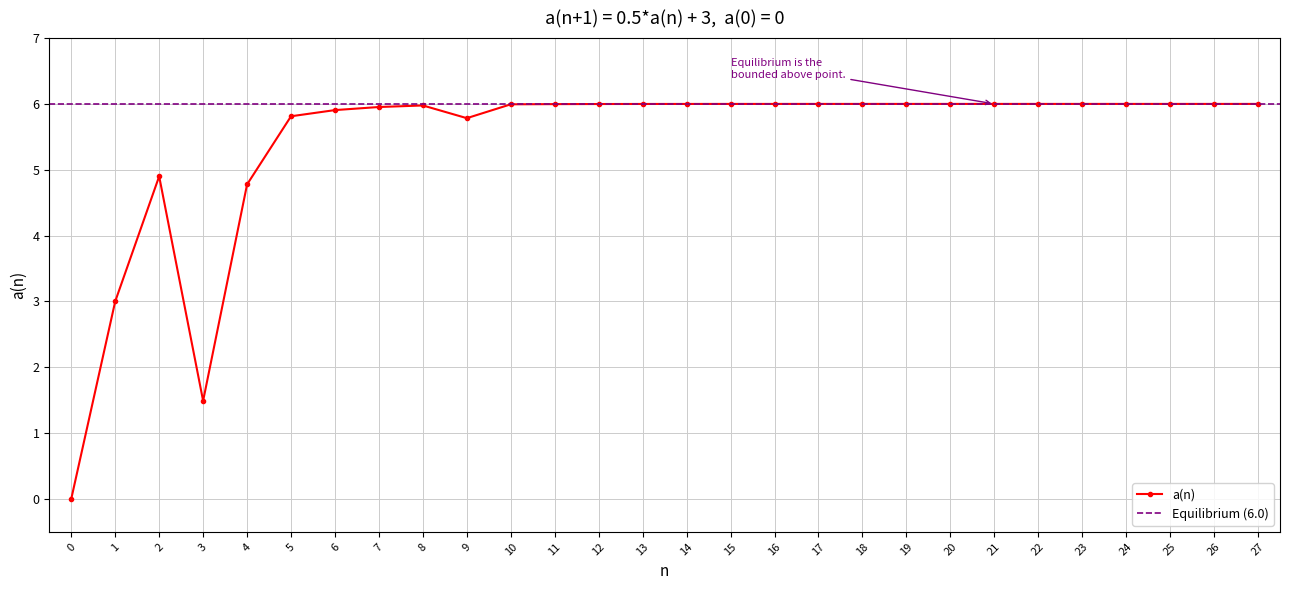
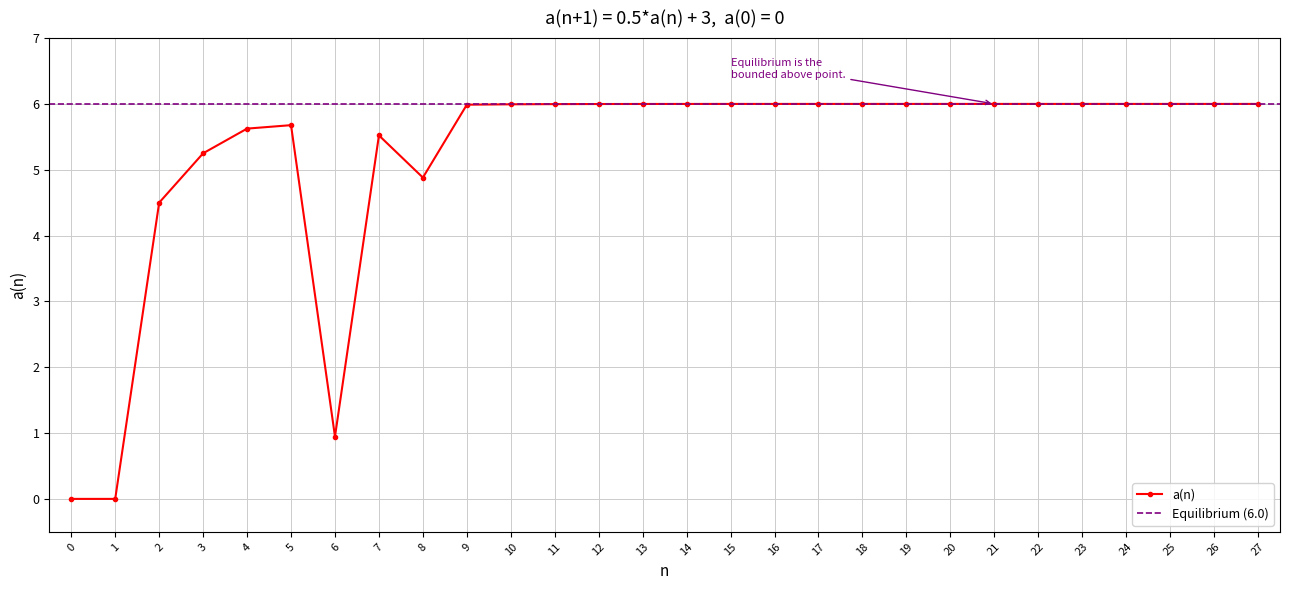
  {
    "0": 0.0,
-   "1": 3,
-   "2": 4.9,
-   "3": 1.5,
-   "4": 4.8,
-   "5": 5.8,
-   "6": 5.9,
-   "7": 6.0,
-   "8": 6.0,
-   "9": 5.8,
+   "1": 0,
+   "2": 4.5,
+   "3": 5.3,
+   "4": 5.6,
+   "5": 5.7,
+   "6": 0.9,
+   "7": 5.5,
+   "8": 4.9,
+   "9": 6.0,
    "10": 6.0,
    "11": 6.0,
    "12": 6.0,
    "13": 6.0,
    "14": 6.0,
    "15": 6.0,
    "16": 6.0,
    "17": 6.0,
    "18": 6.0,
    "19": 6.0,
    "20": 6.0,
    "21": 6.0,
    "22": 6.0,
    "23": 6.0,
    "24": 6.0,
    "25": 6.0,
    "26": 6.0,
    "27": 6.0
  }
